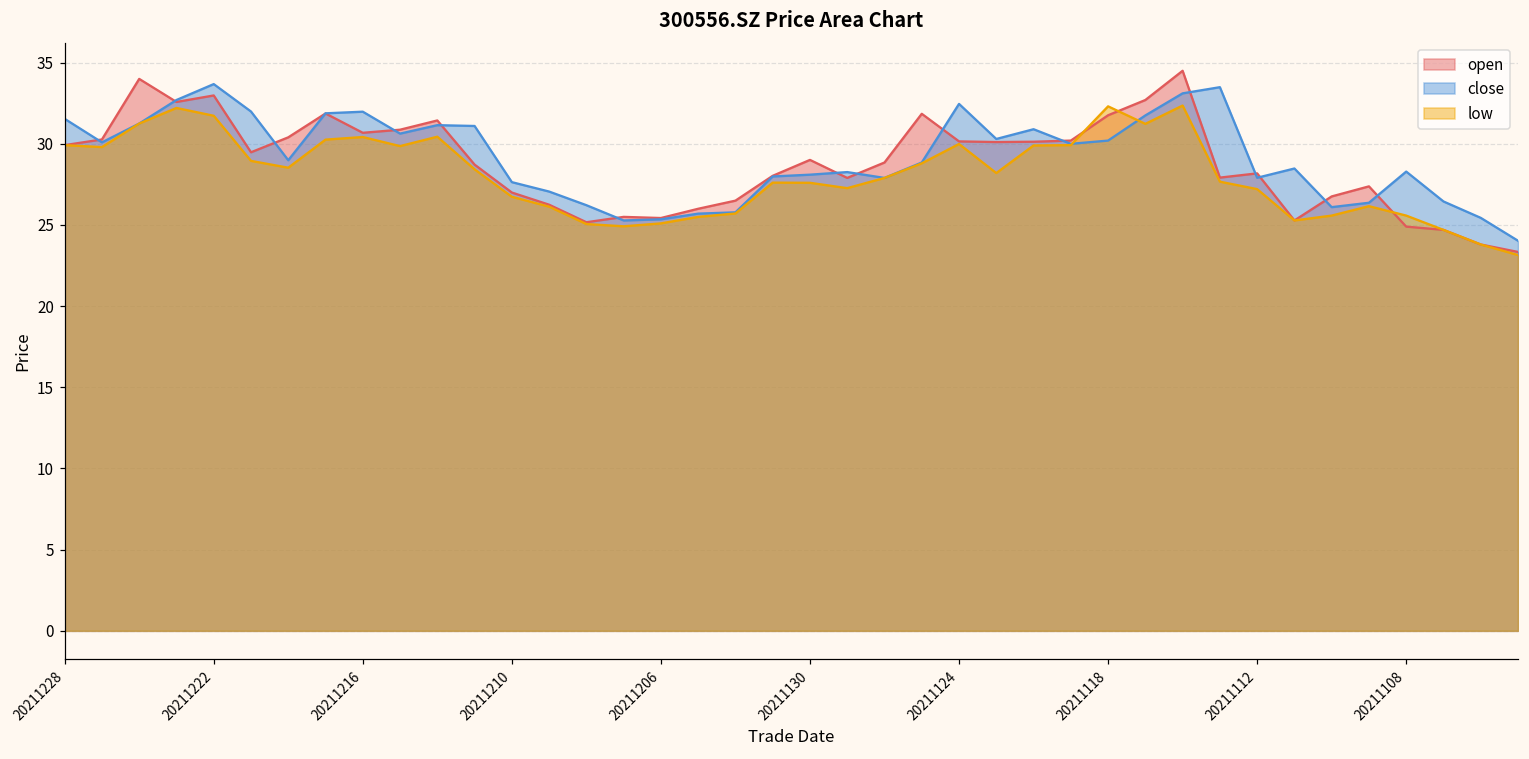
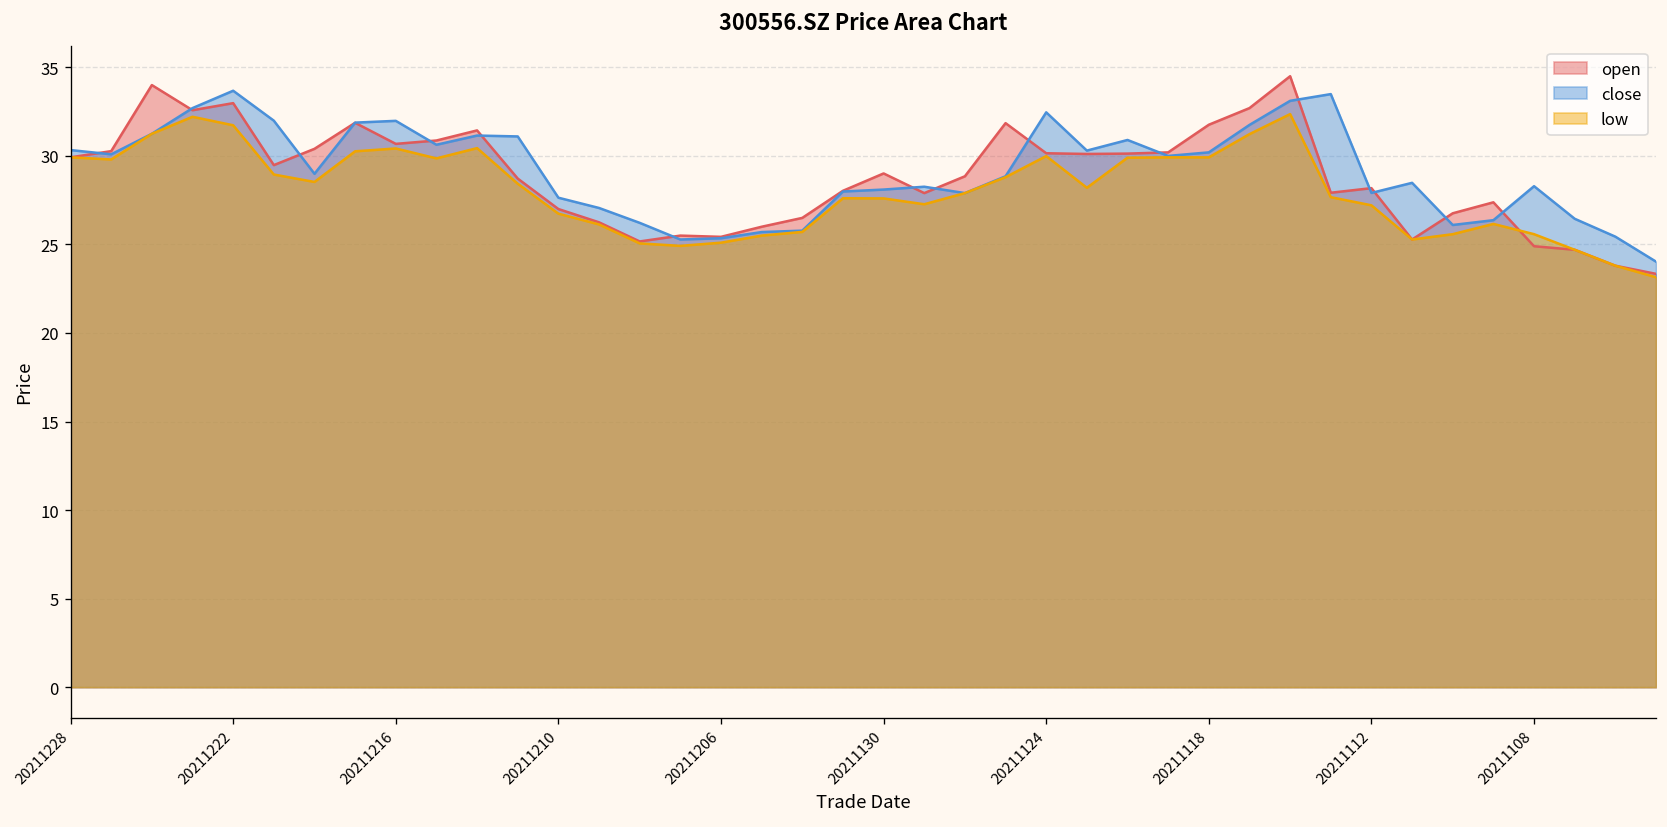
  {
    "open": {
      "20211222": 33.0,
      "20211216": 30.7,
      "20211210": 27.0,
      "20211130": 29.0,
      "20211118": 31.8,
      "20211112": 28.2,
      "20211108": 24.9
    },
    "close": {
-     "20211228": 31.5,
+     "20211228": 30.3,
      "20211222": 33.7,
      "20211216": 32.0,
      "20211210": 27.6,
      "20211130": 28.1,
      "20211124": 32.5,
      "20211118": 30.2,
      "20211112": 27.9,
      "20211108": 28.3
    },
    "low": {
      "20211222": 31.7,
      "20211216": 30.4,
      "20211210": 26.7,
      "20211206": 25.1,
      "20211130": 27.6,
-     "20211118": 32.3,
+     "20211118": 29.9,
      "20211112": 27.2,
      "20211108": 25.6
    }
  }
